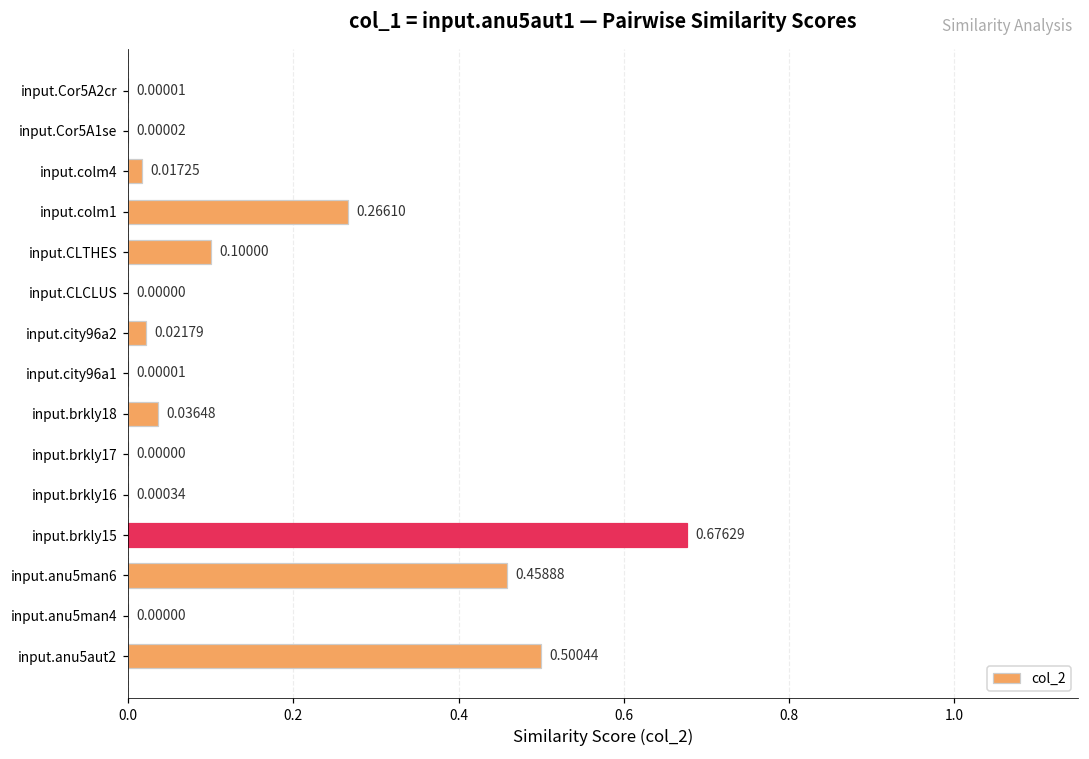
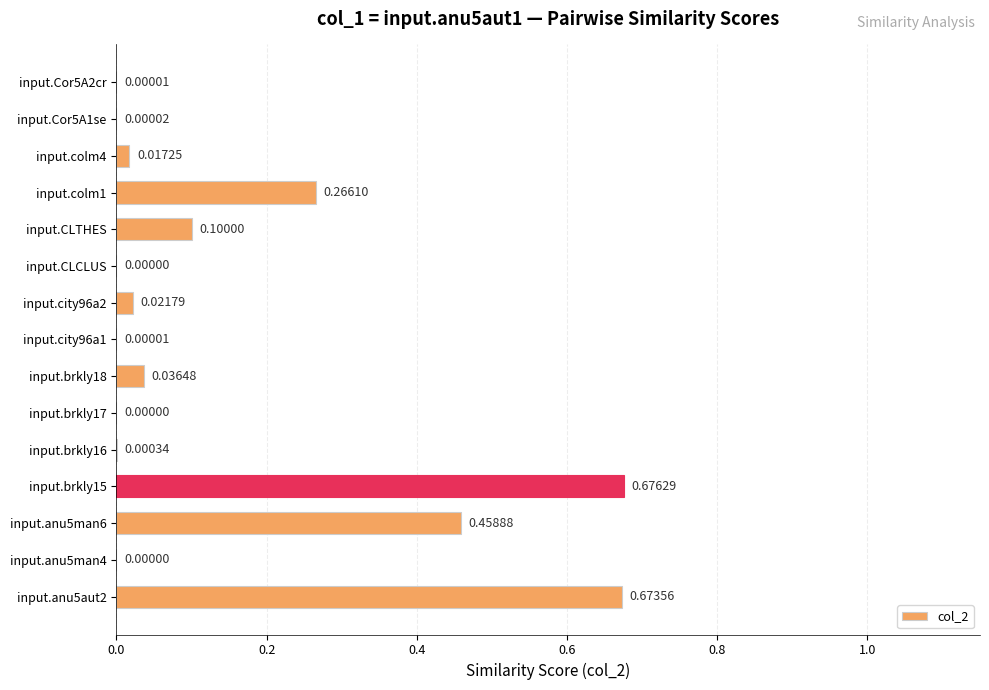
  {
    "input.Cor5A2cr": 0.00001,
    "input.Cor5A1se": 0.00002,
    "input.colm4": 0.01725,
    "input.colm1": 0.26610,
    "input.CLTHES": 0.10000,
    "input.CLCLUS": 0.00000,
    "input.city96a2": 0.02179,
    "input.city96a1": 0.00001,
    "input.brkly18": 0.03648,
    "input.brkly17": 0.00000,
    "input.brkly16": 0.00034,
    "input.brkly15": 0.67629,
    "input.anu5man6": 0.45888,
    "input.anu5man4": 0.00000,
-   "input.anu5aut2": 0.50044
+   "input.anu5aut2": 0.67356
  }
